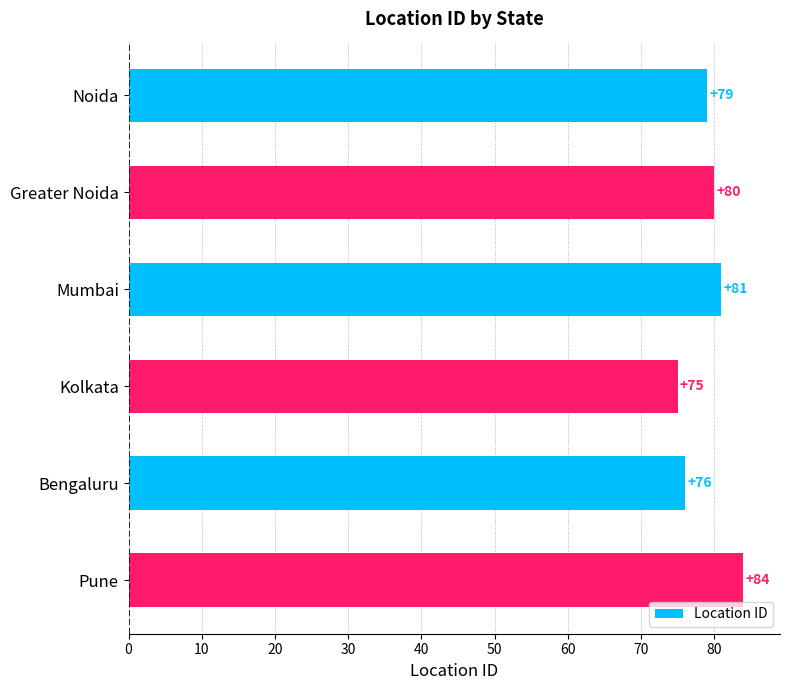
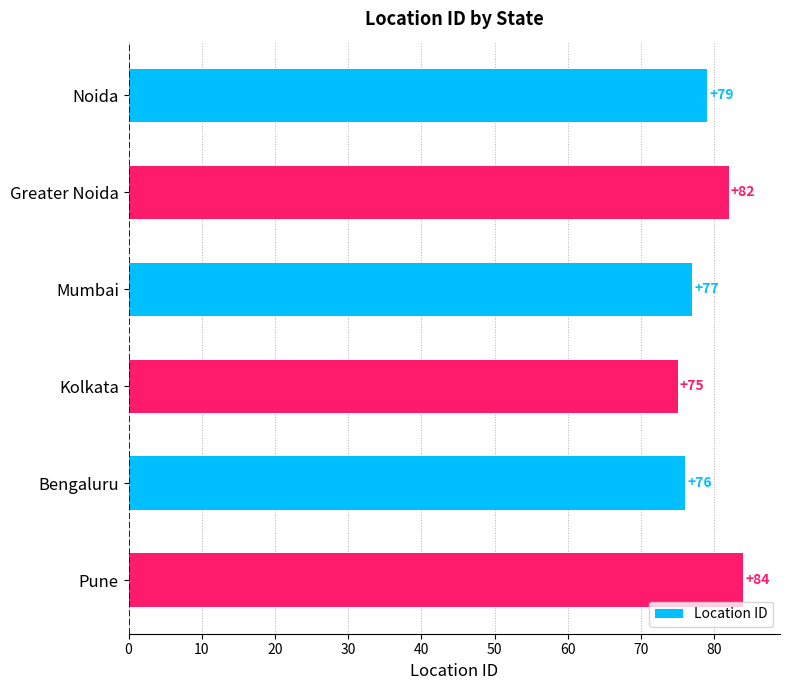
  {
    "Noida": "+79",
-   "Greater Noida": "+80",
-   "Mumbai": "+81",
+   "Greater Noida": "+82",
+   "Mumbai": "+77",
    "Kolkata": "+75",
    "Bengaluru": "+76",
    "Pune": "+84"
  }
